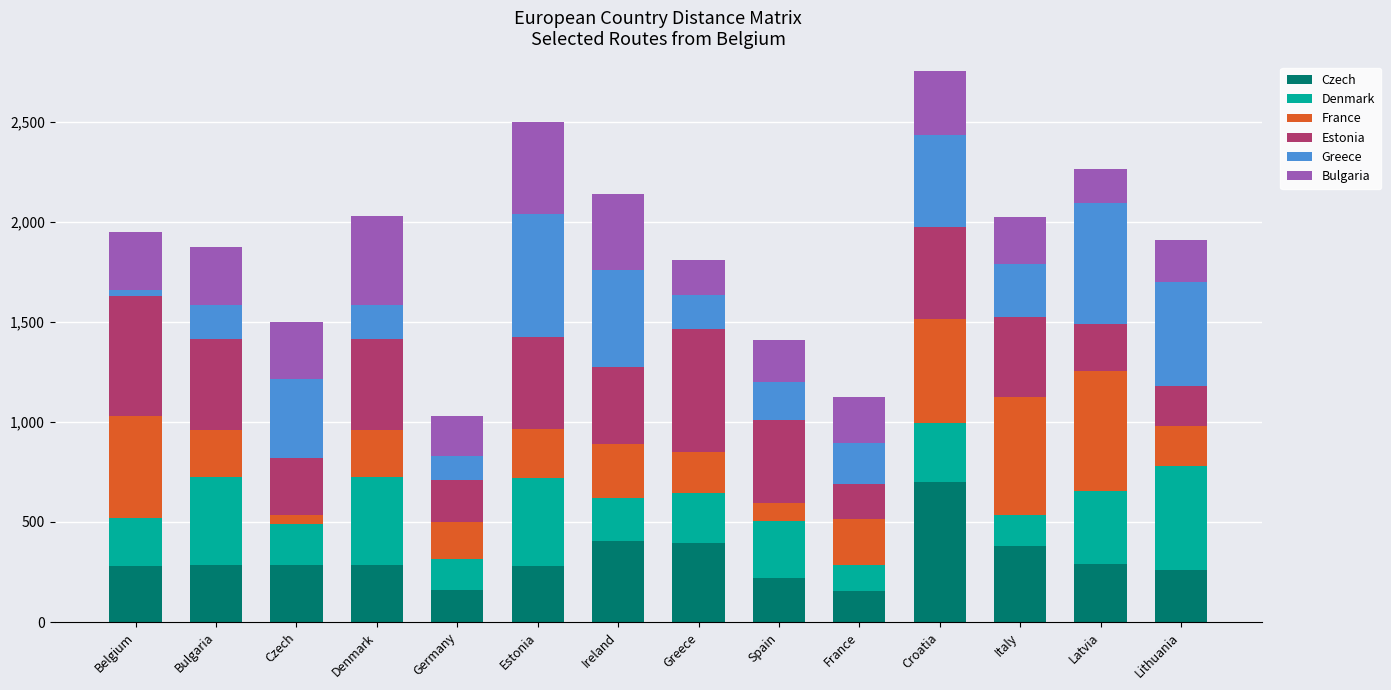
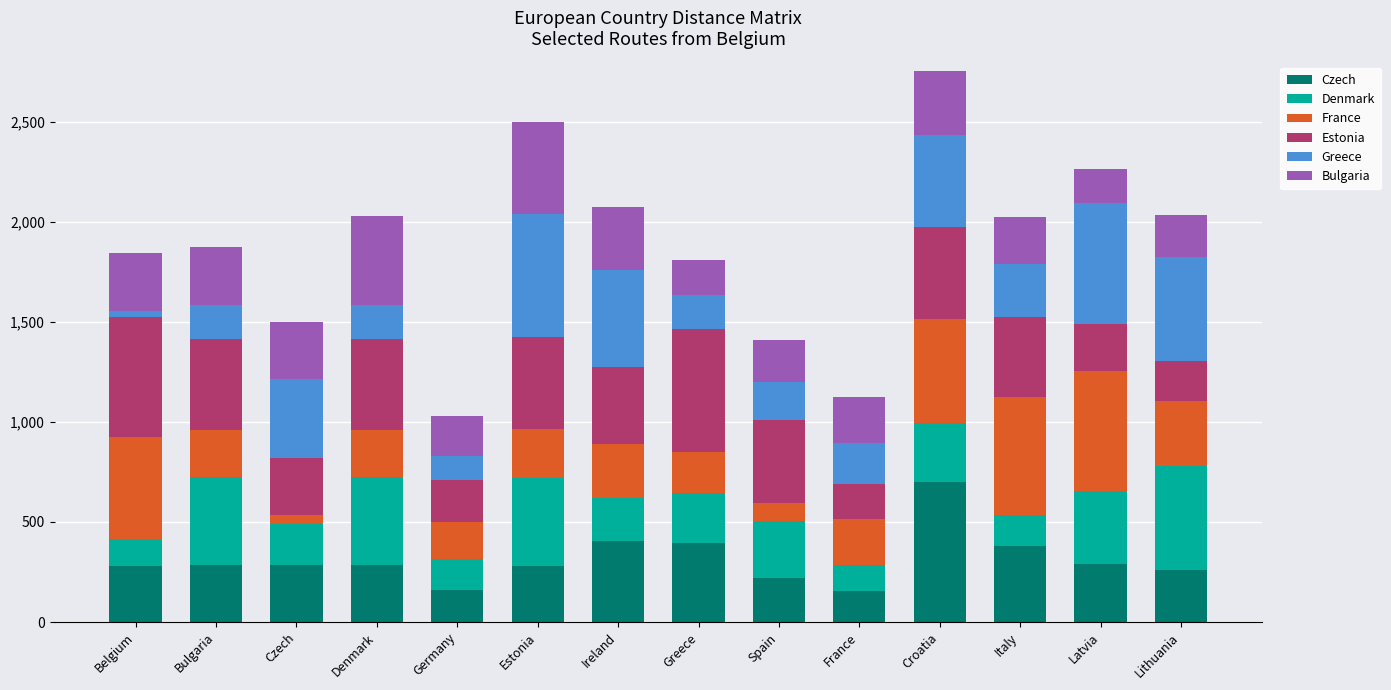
  {
    "Czech": {
      "Belgium": 280,
      "Bulgaria": 280,
      "Czech": 280,
      "Denmark": 280,
      "Germany": 160,
      "Estonia": 280,
      "Ireland": 410,
      "Greece": 400,
      "Spain": 220,
      "France": 160,
      "Croatia": 700,
      "Italy": 380,
      "Latvia": 290,
      "Lithuania": 260
    },
    "Denmark": {
-     "Belgium": 240,
+     "Belgium": 140,
      "Bulgaria": 440,
      "Czech": 210,
      "Denmark": 440,
      "Germany": 160,
      "Estonia": 440,
      "Ireland": 210,
      "Greece": 250,
      "Spain": 280,
      "France": 130,
      "Croatia": 290,
      "Italy": 150,
      "Latvia": 360,
      "Lithuania": 520
    },
    "France": {
      "Belgium": 510,
      "Bulgaria": 230,
      "Czech": 50,
      "Denmark": 230,
      "Germany": 190,
      "Estonia": 250,
      "Ireland": 270,
      "Greece": 210,
      "Spain": 90,
      "France": 230,
      "Croatia": 520,
      "Italy": 590,
      "Latvia": 600,
-     "Lithuania": 200
+     "Lithuania": 330
    },
    "Estonia": {
      "Belgium": 600,
      "Bulgaria": 460,
      "Czech": 280,
      "Denmark": 460,
      "Germany": 210,
      "Estonia": 460,
      "Ireland": 380,
      "Greece": 620,
      "Spain": 420,
      "France": 170,
      "Croatia": 460,
      "Italy": 400,
      "Latvia": 240,
      "Lithuania": 200
    },
    "Greece": {
      "Belgium": 30,
      "Bulgaria": 170,
      "Czech": 400,
      "Denmark": 170,
      "Germany": 120,
      "Estonia": 620,
      "Ireland": 480,
      "Greece": 170,
      "Spain": 190,
      "France": 210,
      "Croatia": 460,
      "Italy": 260,
      "Latvia": 600,
      "Lithuania": 520
    },
    "Bulgaria": {
      "Belgium": 290,
      "Bulgaria": 290,
      "Czech": 280,
      "Denmark": 440,
      "Germany": 200,
      "Estonia": 460,
-     "Ireland": 380,
+     "Ireland": 320,
      "Greece": 170,
      "Spain": 210,
      "France": 230,
      "Croatia": 320,
      "Italy": 240,
      "Latvia": 170,
      "Lithuania": 210
    }
  }
